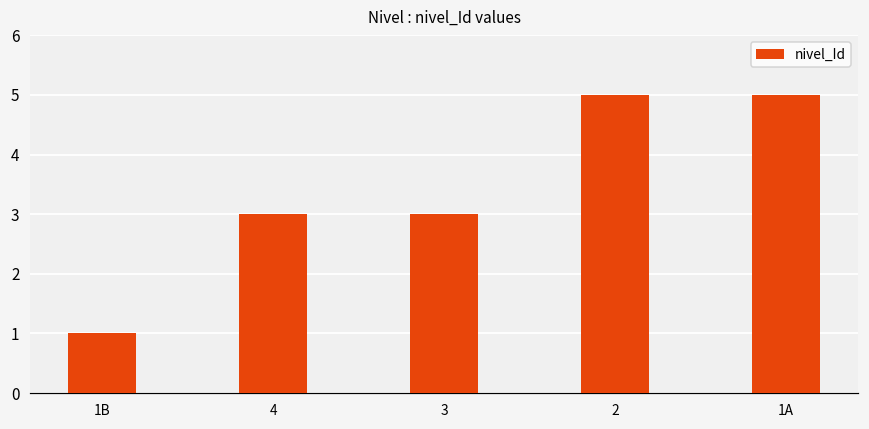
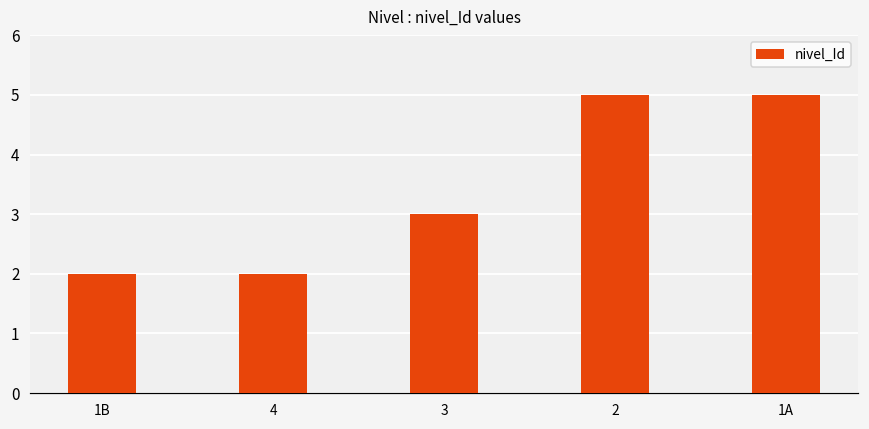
  {
-   "1B": 1,
-   "4": 3,
+   "1B": 2,
+   "4": 2,
    "3": 3,
    "2": 5,
    "1A": 5
  }
